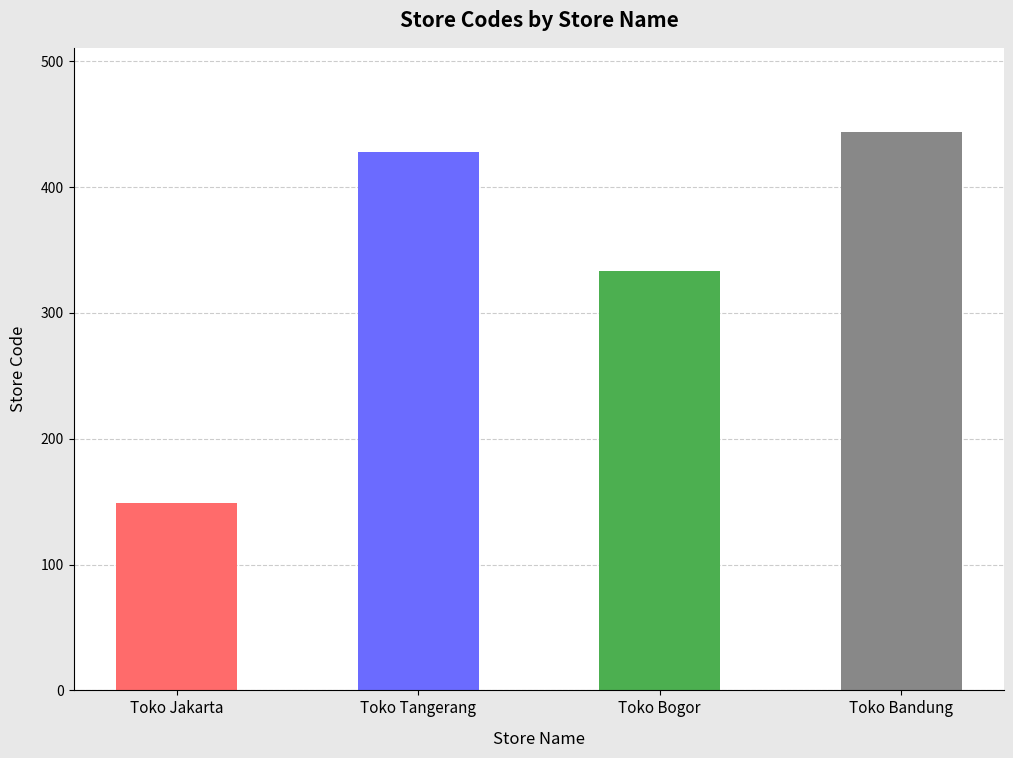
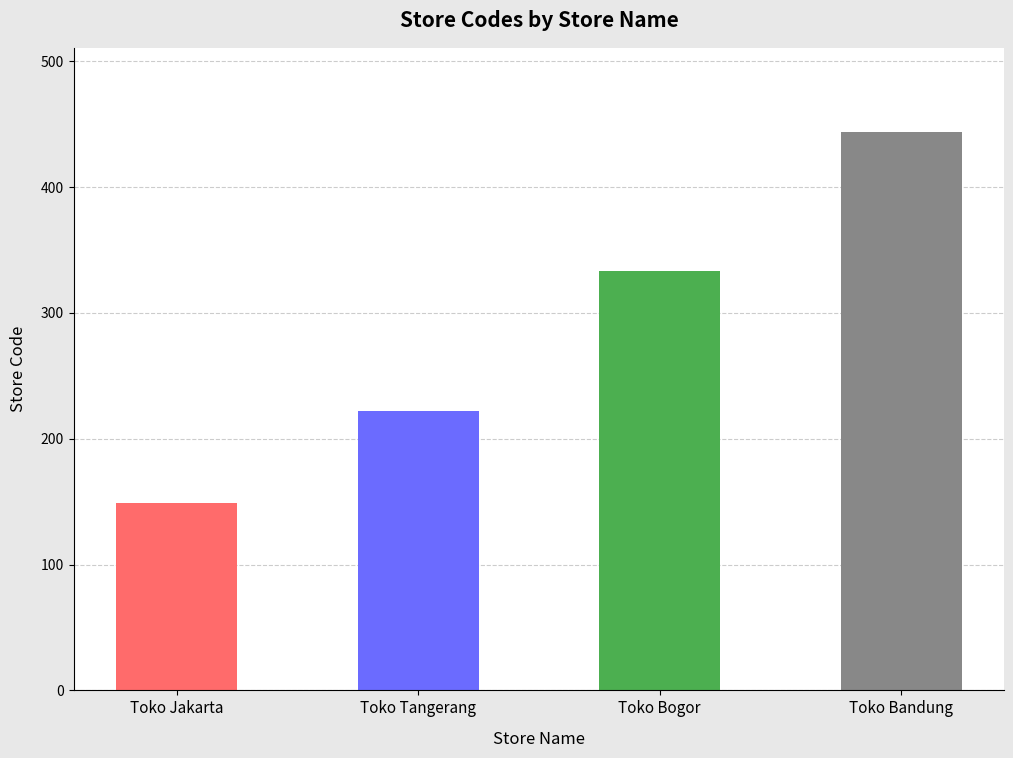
  {
    "Toko Jakarta": 149,
-   "Toko Tangerang": 428,
+   "Toko Tangerang": 222,
    "Toko Bogor": 333,
    "Toko Bandung": 444
  }
